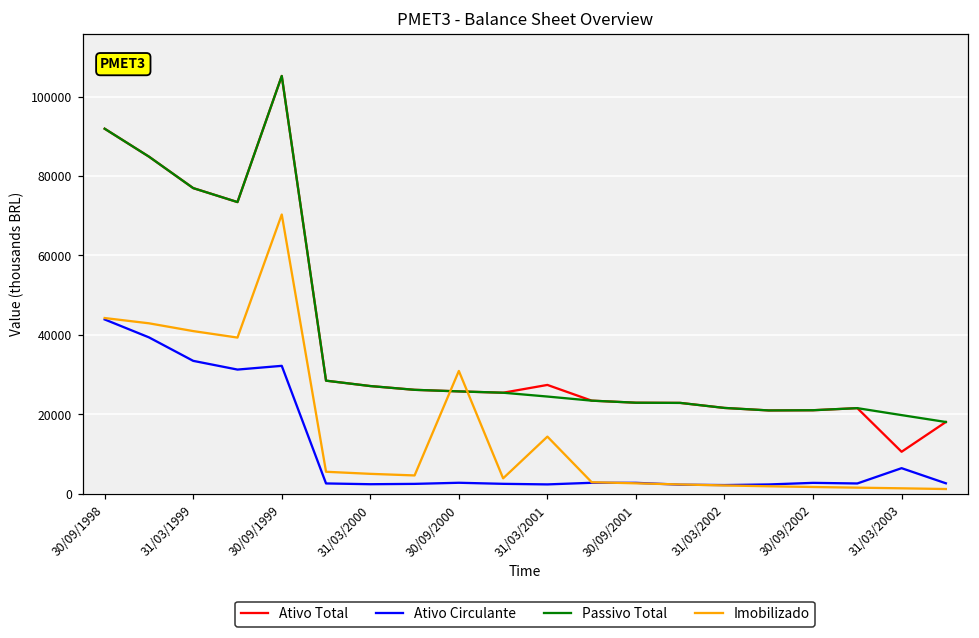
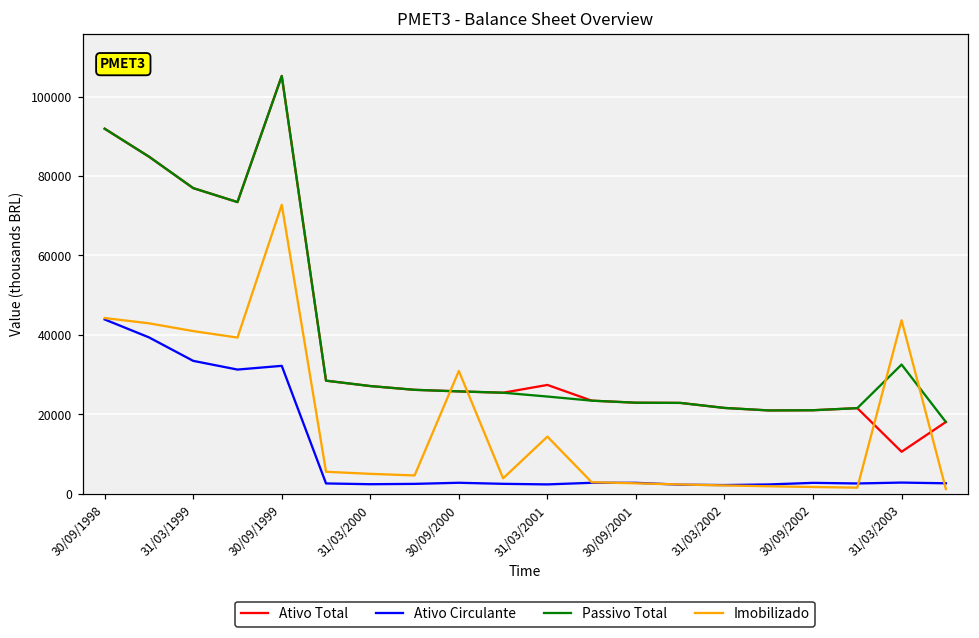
  {
    "Ativo Total": {
      "31/03/2001": 27000,
      "31/03/2003": 11000
    },
    "Ativo Circulante": {
      "31/03/1999": 33000,
      "30/09/1999": 32000,
      "31/03/2000": 2000,
      "30/09/2000": 3000,
      "31/03/2001": 2000,
      "30/09/2002": 3000,
-     "31/03/2003": 6000
+     "31/03/2003": 3000
    },
    "Passivo Total": {
      "31/03/2001": 24000,
-     "31/03/2003": 20000
+     "31/03/2003": 33000
    },
    "Imobilizado": {
      "31/03/1999": 41000,
-     "30/09/1999": 70000,
+     "30/09/1999": 73000,
      "31/03/2000": 5000,
      "30/09/2000": 31000,
      "31/03/2001": 14000,
      "30/09/2002": 2000,
-     "31/03/2003": 1000
+     "31/03/2003": 44000
    }
  }
